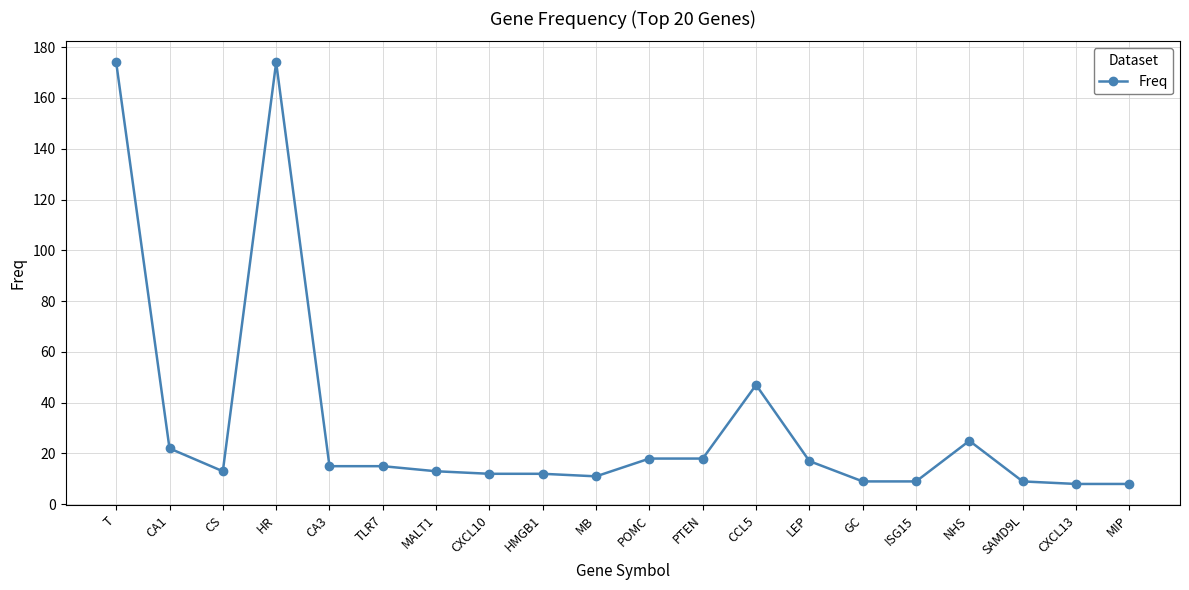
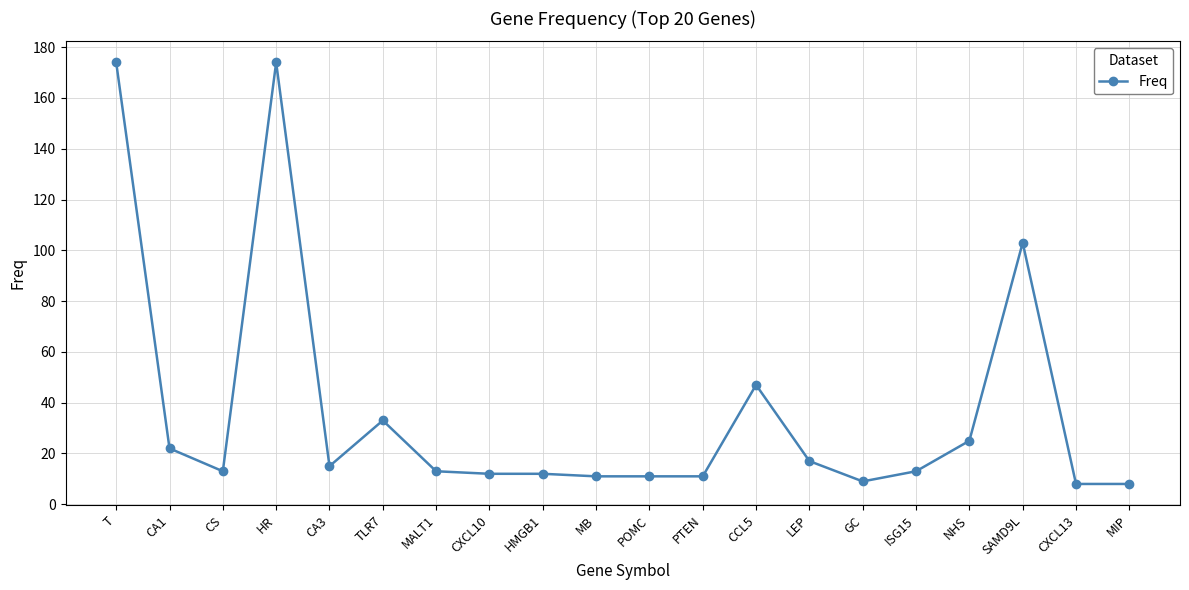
  {
    "T": 174,
    "CA1": 22,
    "CS": 13,
    "HR": 174,
    "CA3": 15,
-   "TLR7": 15,
+   "TLR7": 33,
    "MALT1": 13,
    "CXCL10": 12,
    "HMGB1": 12,
    "MB": 11,
-   "POMC": 18,
-   "PTEN": 18,
+   "POMC": 11,
+   "PTEN": 11,
    "CCL5": 47,
    "LEP": 17,
    "GC": 9,
-   "ISG15": 9,
+   "ISG15": 13,
    "NHS": 25,
-   "SAMD9L": 9,
+   "SAMD9L": 103,
    "CXCL13": 8,
    "MIP": 8
  }
